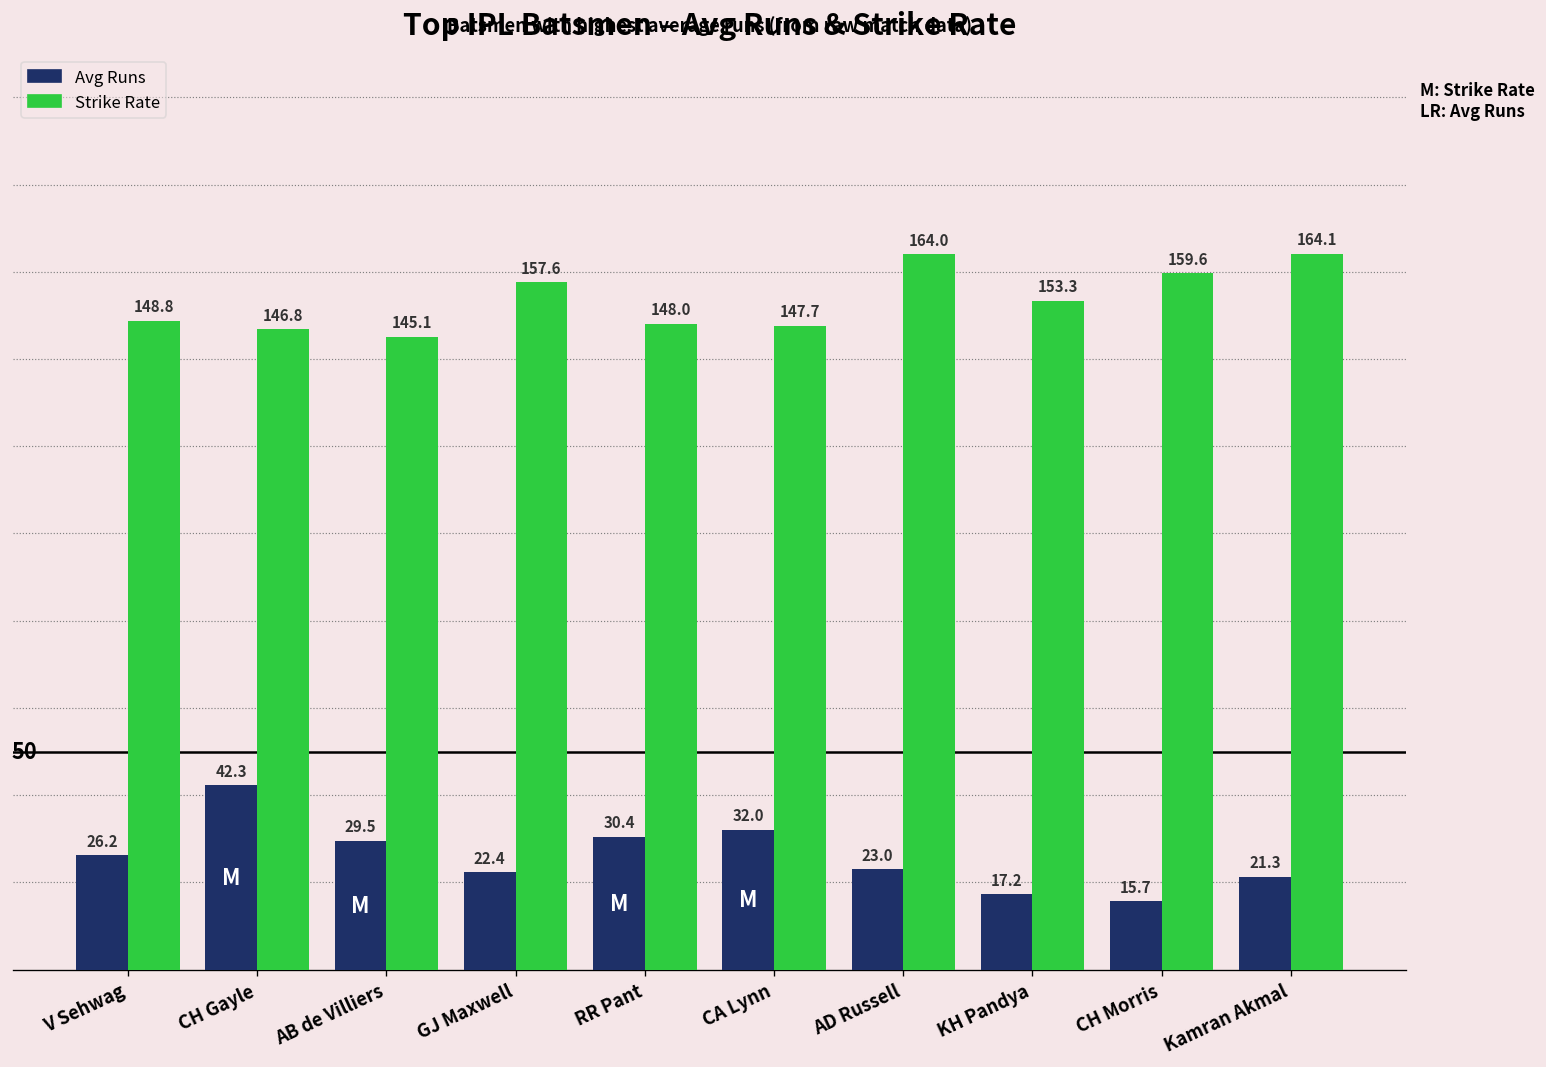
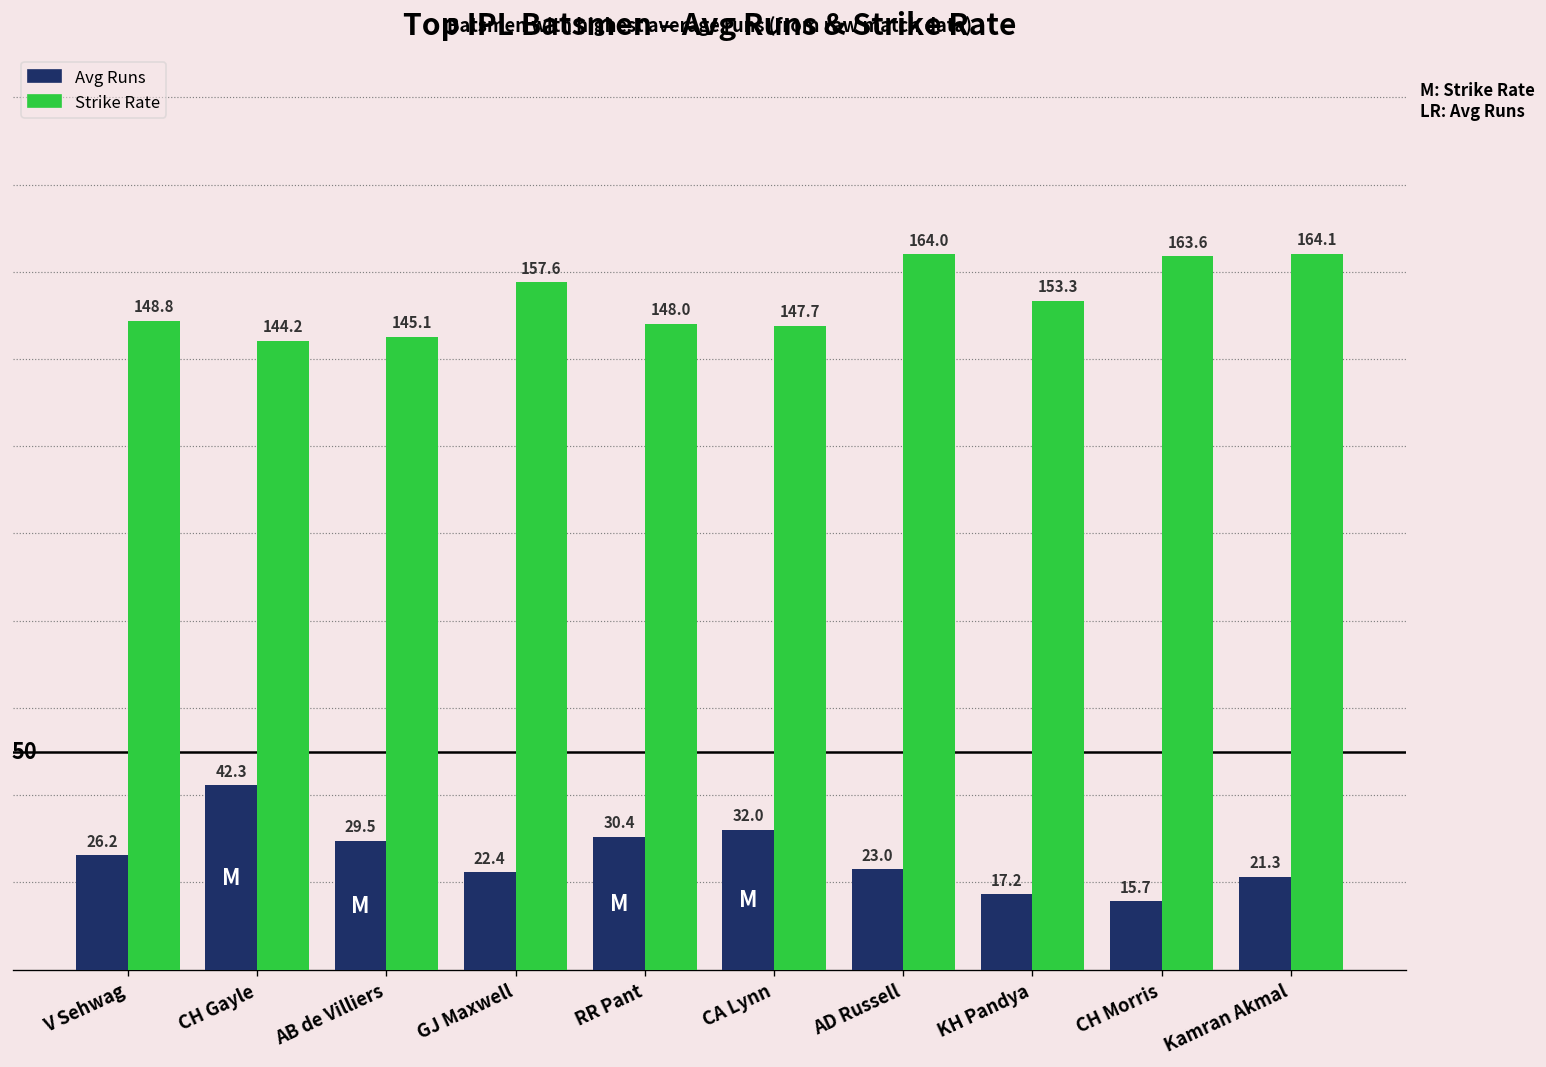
  {
    "Avg Runs": {
      "V Sehwag": 26.2,
      "CH Gayle": 42.3,
      "AB de Villiers": 29.5,
      "GJ Maxwell": 22.4,
      "RR Pant": 30.4,
      "CA Lynn": 32.0,
      "AD Russell": 23.0,
      "KH Pandya": 17.2,
      "CH Morris": 15.7,
      "Kamran Akmal": 21.3
    },
    "Strike Rate": {
      "V Sehwag": 148.8,
-     "CH Gayle": 146.8,
+     "CH Gayle": 144.2,
      "AB de Villiers": 145.1,
      "GJ Maxwell": 157.6,
      "RR Pant": 148.0,
      "CA Lynn": 147.7,
      "AD Russell": 164.0,
      "KH Pandya": 153.3,
-     "CH Morris": 159.6,
+     "CH Morris": 163.6,
      "Kamran Akmal": 164.1
    }
  }
